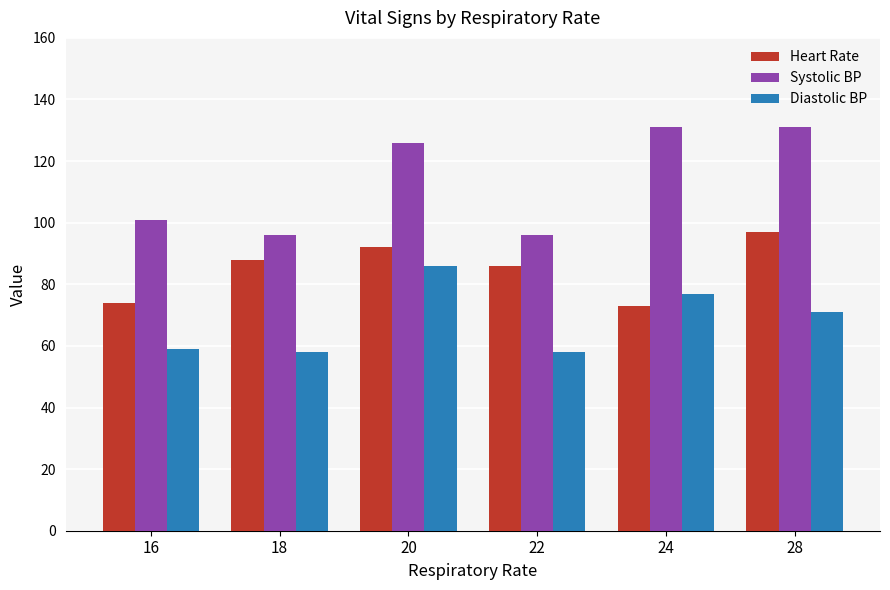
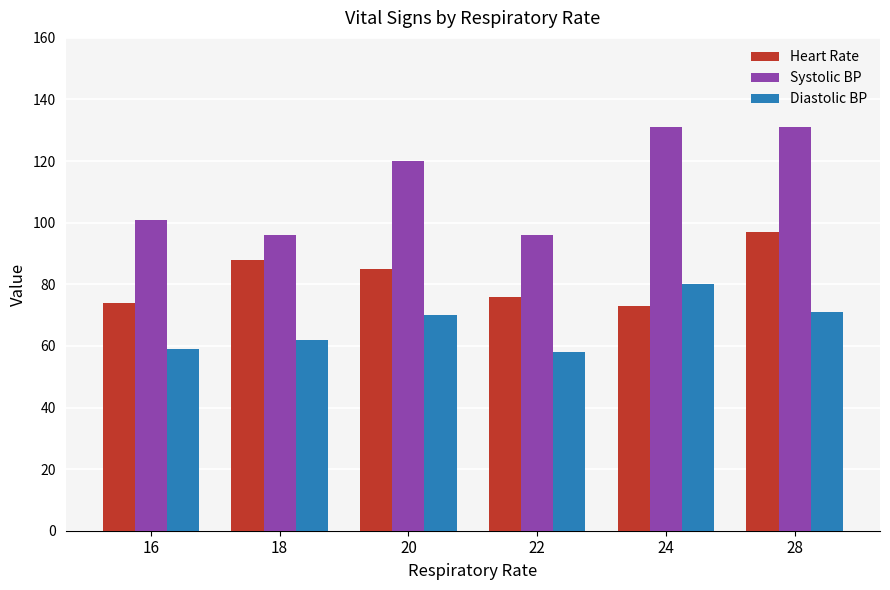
  {
    "Heart Rate": {
      "16": 74,
      "18": 88,
-     "20": 92,
-     "22": 86,
+     "20": 85,
+     "22": 76,
      "24": 73,
      "28": 97
    },
    "Systolic BP": {
      "16": 101,
      "18": 96,
-     "20": 126,
+     "20": 120,
      "22": 96,
      "24": 131,
      "28": 131
    },
    "Diastolic BP": {
      "16": 59,
-     "18": 58,
-     "20": 86,
+     "18": 62,
+     "20": 70,
      "22": 58,
-     "24": 77,
+     "24": 80,
      "28": 71
    }
  }
